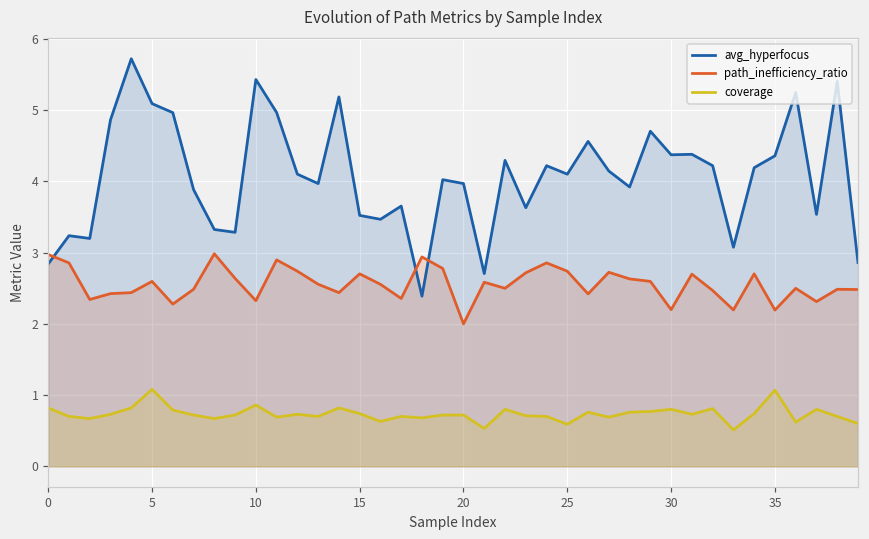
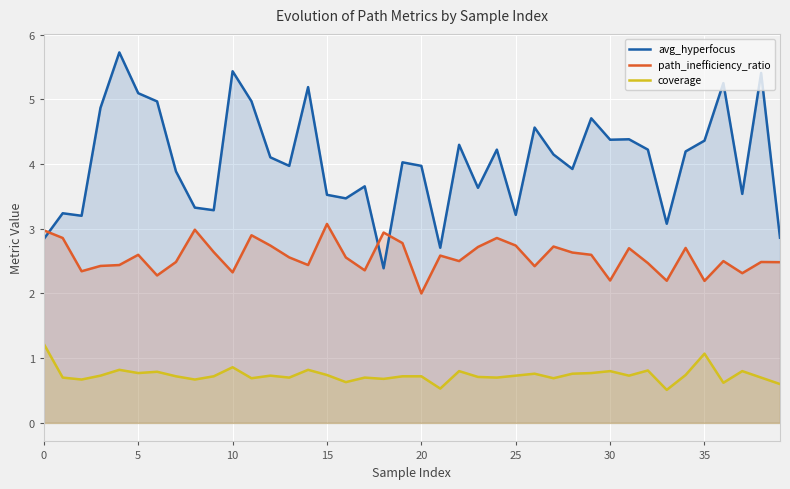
  {
    "avg_hyperfocus": {
      "0": 2.8,
      "5": 5.1,
      "10": 5.4,
      "15": 3.5,
      "20": 4.0,
-     "25": 4.1,
+     "25": 3.2,
      "30": 4.4,
      "35": 4.4
    },
    "path_inefficiency_ratio": {
      "0": 3.0,
      "5": 2.6,
      "10": 2.3,
-     "15": 2.7,
+     "15": 3.1,
      "20": 2.0,
      "25": 2.7,
      "30": 2.2,
      "35": 2.2
    },
    "coverage": {
-     "0": 0.8,
-     "5": 1.1,
+     "0": 1.2,
+     "5": 0.8,
      "10": 0.9,
      "15": 0.7,
      "20": 0.7,
-     "25": 0.6,
+     "25": 0.7,
      "30": 0.8,
      "35": 1.1
    }
  }
